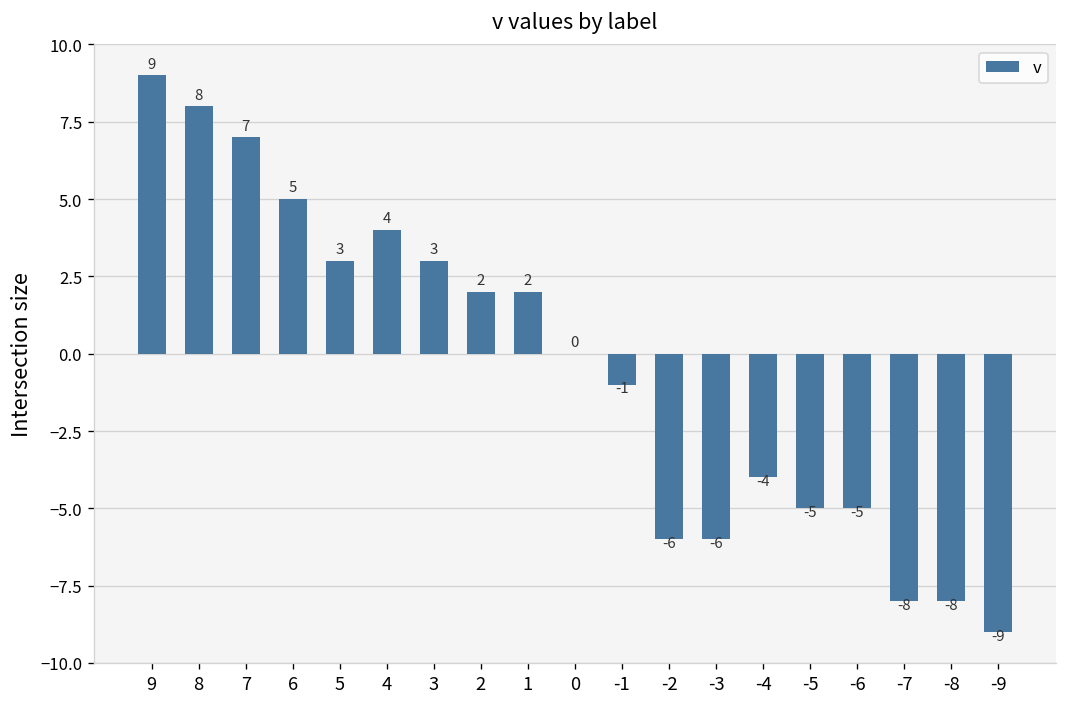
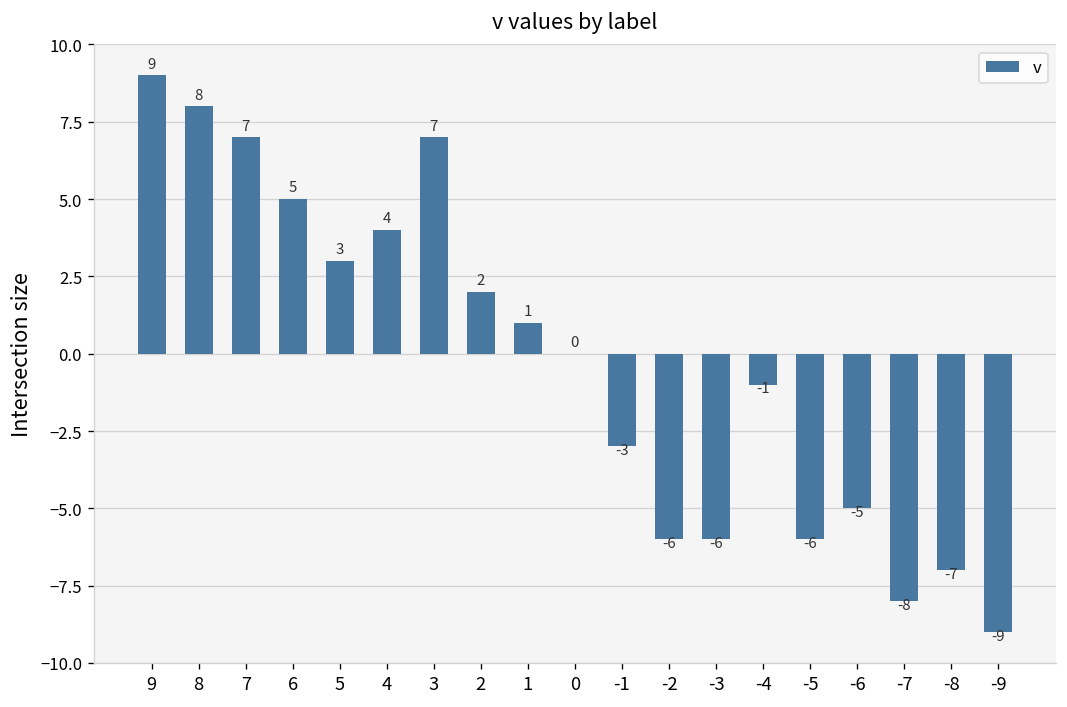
  {
    "9": 9,
    "8": 8,
    "7": 7,
    "6": 5,
    "5": 3,
    "4": 4,
-   "3": 3,
+   "3": 7,
    "2": 2,
-   "1": 2,
+   "1": 1,
    "0": 0,
-   "-1": -1,
+   "-1": -3,
    "-2": -6,
    "-3": -6,
-   "-4": -4,
-   "-5": -5,
+   "-4": -1,
+   "-5": -6,
    "-6": -5,
    "-7": -8,
-   "-8": -8,
+   "-8": -7,
    "-9": -9
  }
